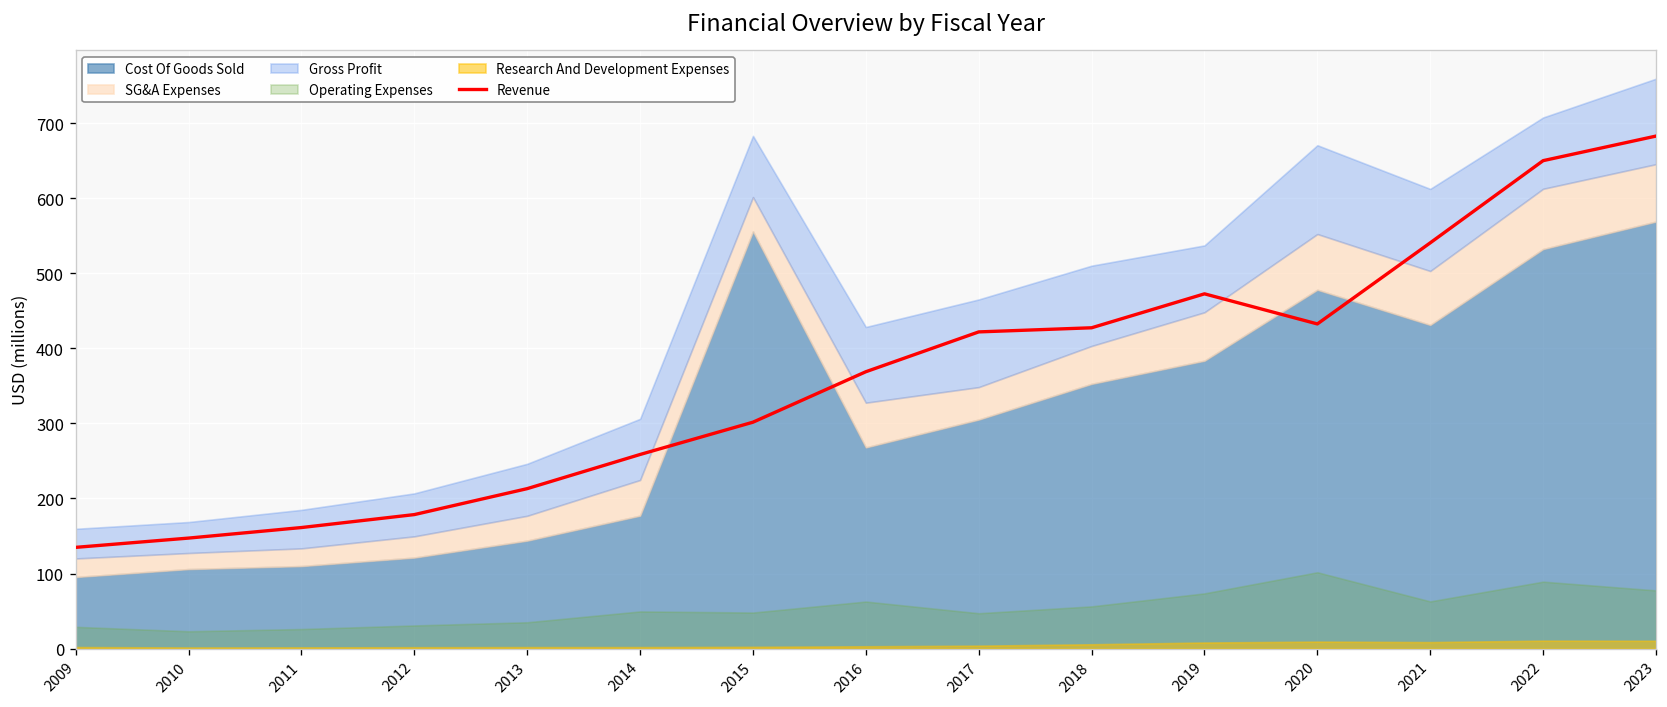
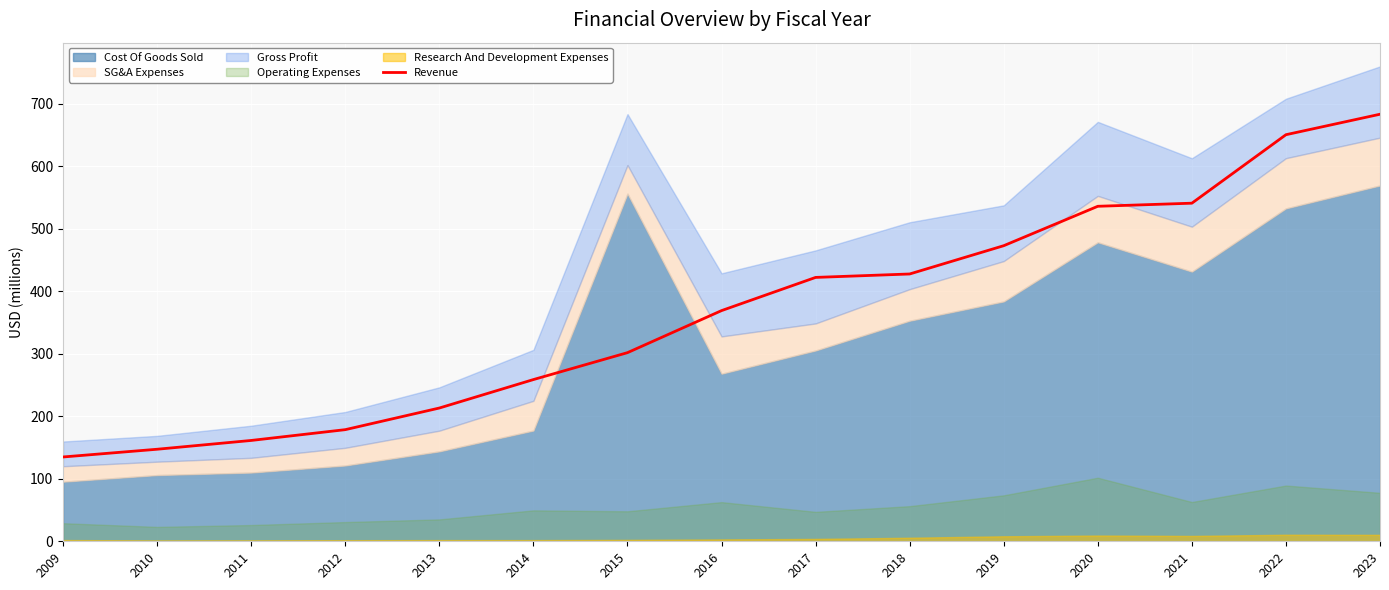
  {
    "Revenue": {
      "2009": 130,
      "2010": 150,
      "2011": 160,
      "2012": 180,
      "2013": 210,
      "2014": 260,
      "2015": 300,
      "2016": 370,
      "2017": 420,
      "2018": 430,
      "2019": 470,
-     "2020": 430,
+     "2020": 540,
      "2021": 540,
      "2022": 650,
      "2023": 680
    },
    "Cost Of Goods Sold": {
      "2009": 100,
      "2010": 110,
      "2011": 110,
      "2012": 120,
      "2013": 140,
      "2014": 180,
      "2015": 560,
      "2016": 270,
      "2017": 310,
      "2018": 350,
      "2019": 380,
      "2020": 480,
      "2021": 430,
      "2022": 530,
      "2023": 570
    },
    "SG&A Expenses": {
      "2009": 20,
      "2010": 20,
      "2011": 20,
      "2012": 30,
      "2013": 30,
      "2014": 50,
      "2015": 50,
      "2016": 60,
      "2017": 40,
      "2018": 50,
      "2019": 60,
      "2020": 70,
      "2021": 70,
      "2022": 80,
      "2023": 80
    },
    "Gross Profit": {
      "2009": 40,
      "2010": 40,
      "2011": 50,
      "2012": 60,
      "2013": 70,
      "2014": 80,
      "2015": 80,
      "2016": 100,
      "2017": 120,
      "2018": 110,
      "2019": 90,
      "2020": 120,
      "2021": 110,
      "2022": 100,
      "2023": 110
    },
    "Operating Expenses": {
      "2009": 30,
      "2010": 20,
      "2011": 30,
      "2012": 30,
      "2013": 40,
      "2014": 50,
      "2015": 50,
      "2016": 60,
      "2017": 50,
      "2018": 60,
      "2019": 70,
      "2020": 100,
      "2021": 60,
      "2022": 90,
      "2023": 80
    },
    "Research And Development Expenses": {
      "2018": 10,
      "2019": 10,
      "2020": 10,
      "2021": 10,
      "2022": 10,
      "2023": 10
    }
  }
